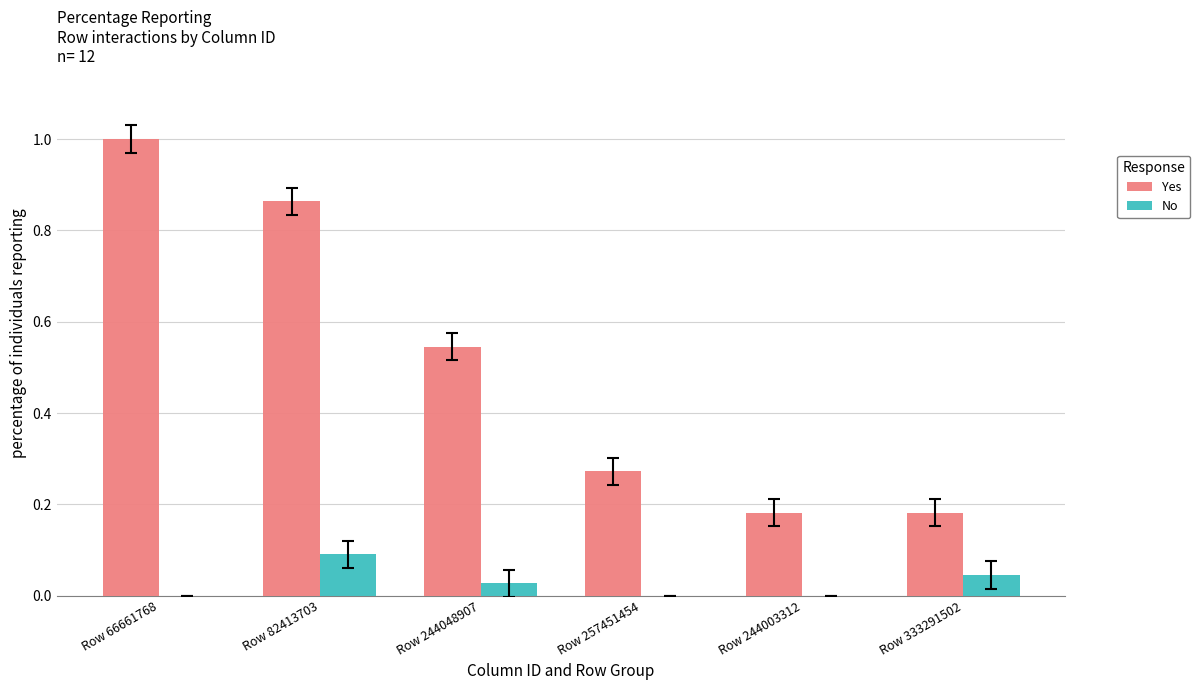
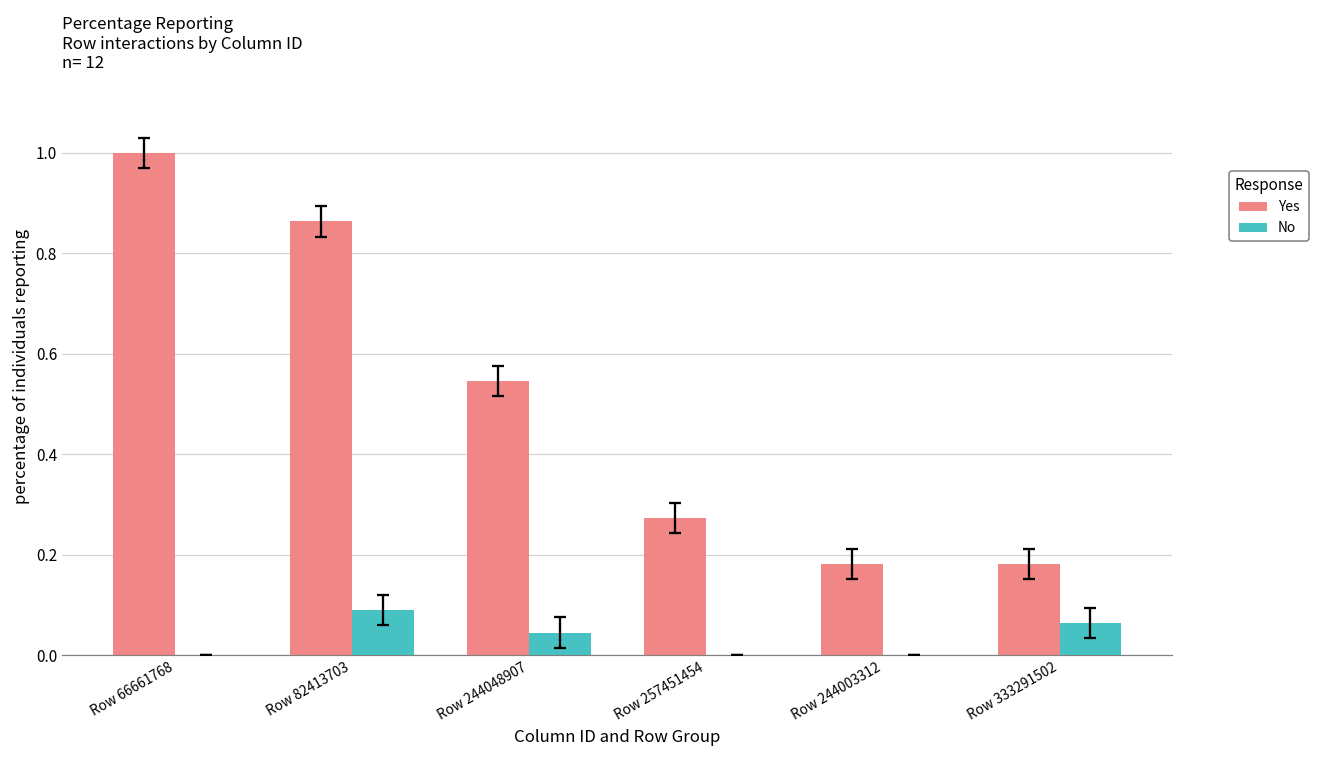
  {
    "Yes": {
      "Row 66661768": 1.00,
      "Row 82413703": 0.86,
      "Row 244048907": 0.55,
      "Row 257451454": 0.27,
      "Row 244003312": 0.18,
      "Row 333291502": 0.18
    },
    "No": {
      "Row 66661768": 0.00,
      "Row 82413703": 0.09,
-     "Row 244048907": 0.03,
+     "Row 244048907": 0.05,
      "Row 257451454": 0.00,
      "Row 244003312": 0.00,
-     "Row 333291502": 0.05
+     "Row 333291502": 0.06
    }
  }
